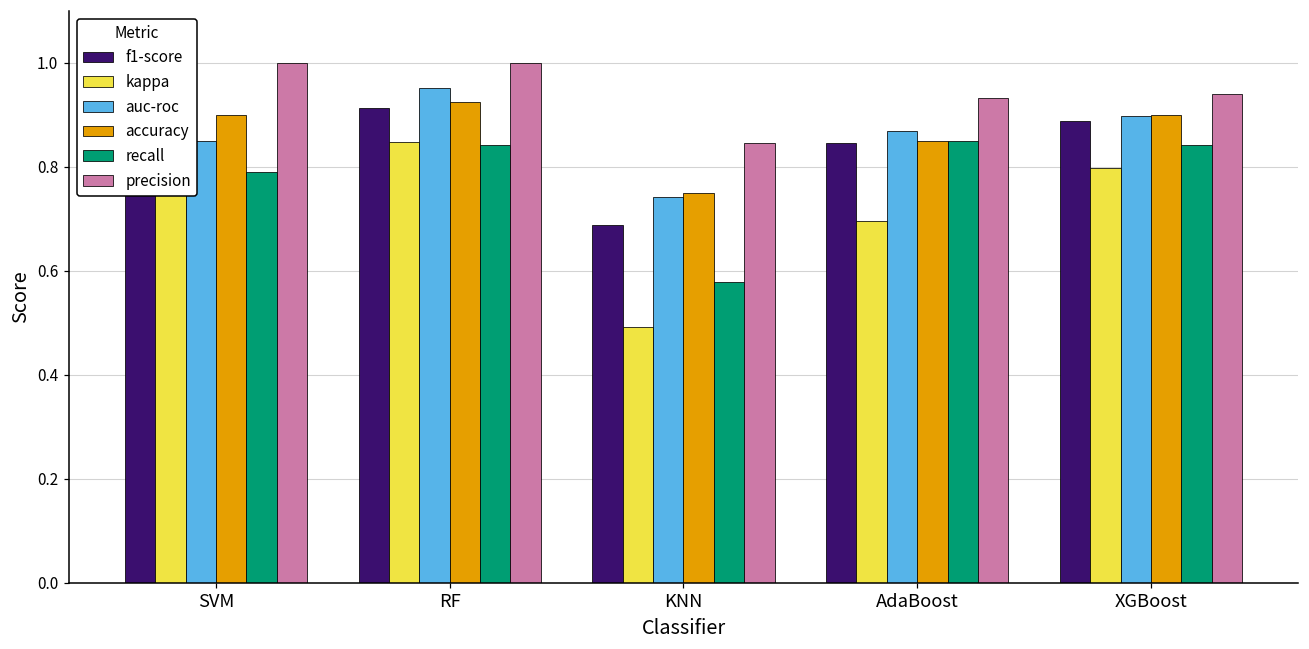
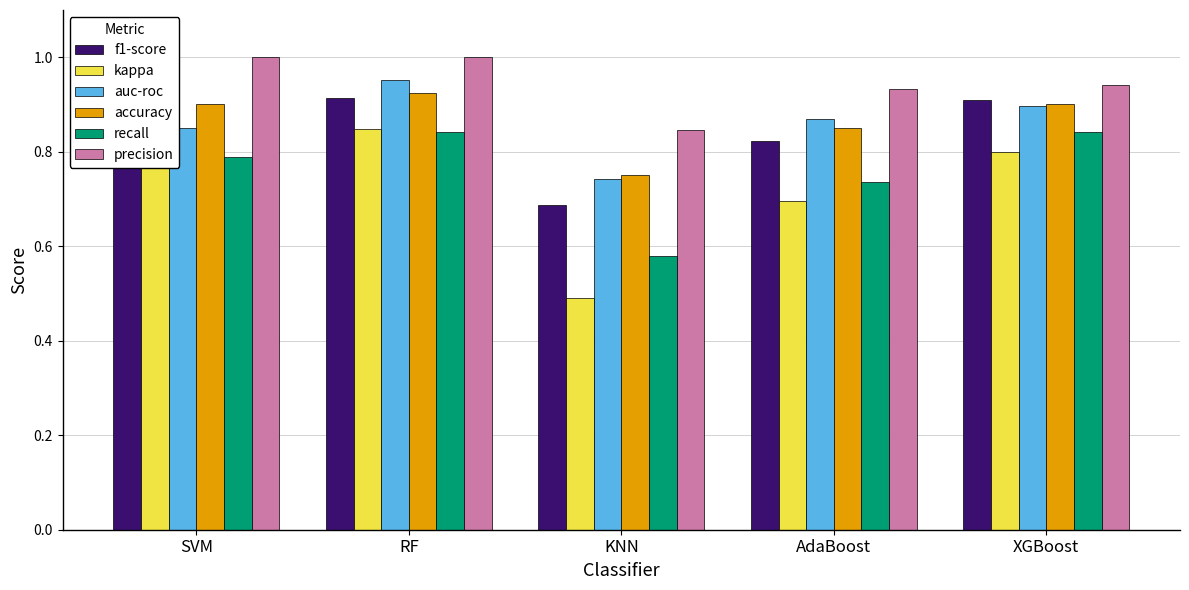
  {
    "f1-score": {
      "RF": 0.91,
      "KNN": 0.69,
-     "AdaBoost": 0.85,
-     "XGBoost": 0.89
+     "AdaBoost": 0.82,
+     "XGBoost": 0.91
    },
    "kappa": {
      "RF": 0.85,
      "KNN": 0.49,
      "AdaBoost": 0.70,
      "XGBoost": 0.80
    },
    "auc-roc": {
      "SVM": 0.85,
      "RF": 0.95,
      "KNN": 0.74,
      "AdaBoost": 0.87,
      "XGBoost": 0.90
    },
    "accuracy": {
      "SVM": 0.90,
      "RF": 0.93,
      "KNN": 0.75,
      "AdaBoost": 0.85,
      "XGBoost": 0.90
    },
    "recall": {
      "SVM": 0.79,
      "RF": 0.84,
      "KNN": 0.58,
-     "AdaBoost": 0.85,
+     "AdaBoost": 0.74,
      "XGBoost": 0.84
    },
    "precision": {
      "SVM": 1.00,
      "RF": 1.00,
      "KNN": 0.85,
      "AdaBoost": 0.93,
      "XGBoost": 0.94
    }
  }
